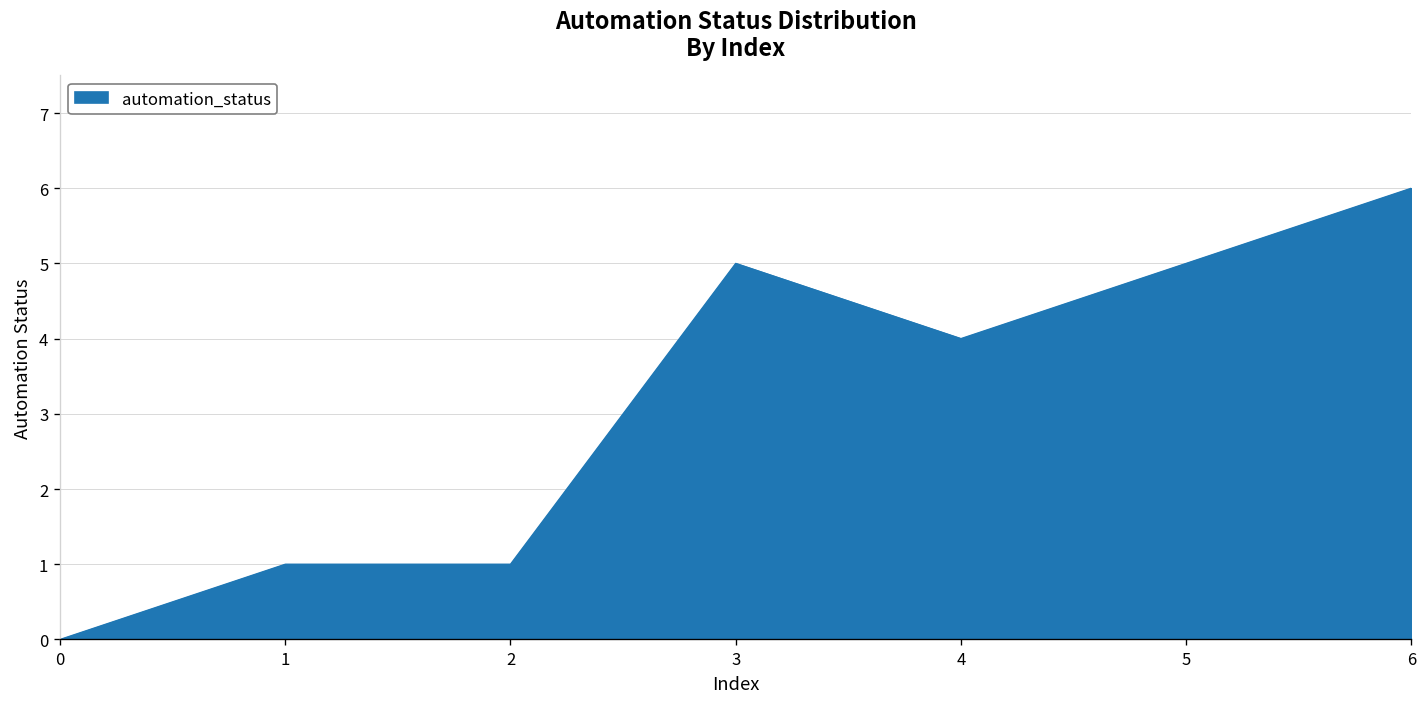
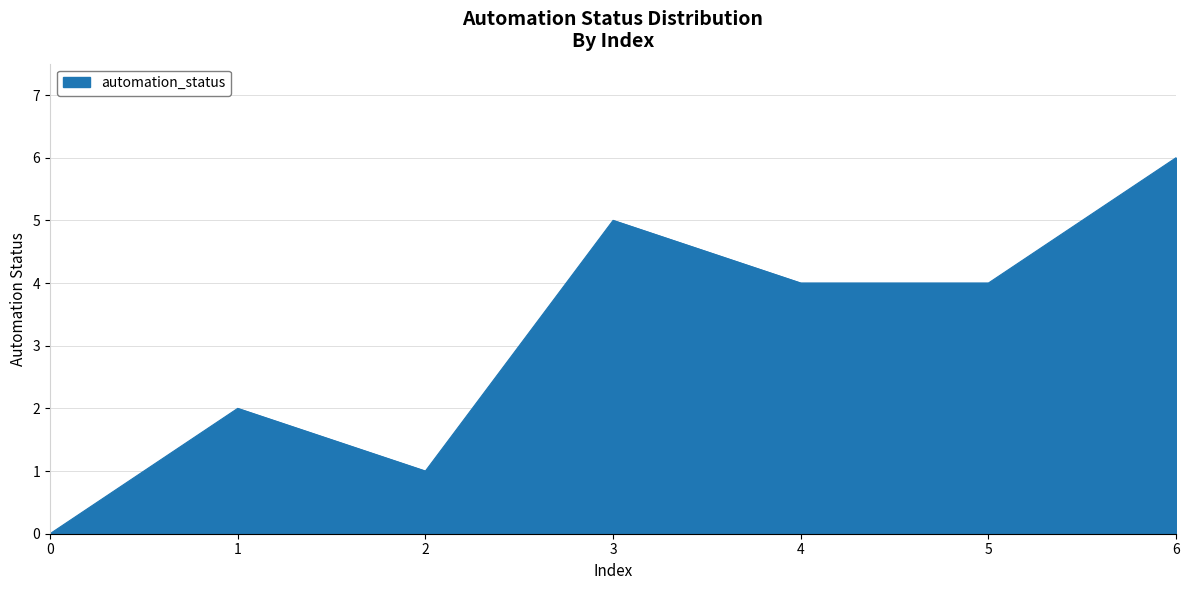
  {
    "0": 0,
-   "1": 1,
+   "1": 2,
    "2": 1,
    "3": 5,
    "4": 4,
-   "5": 5,
+   "5": 4,
    "6": 6
  }
